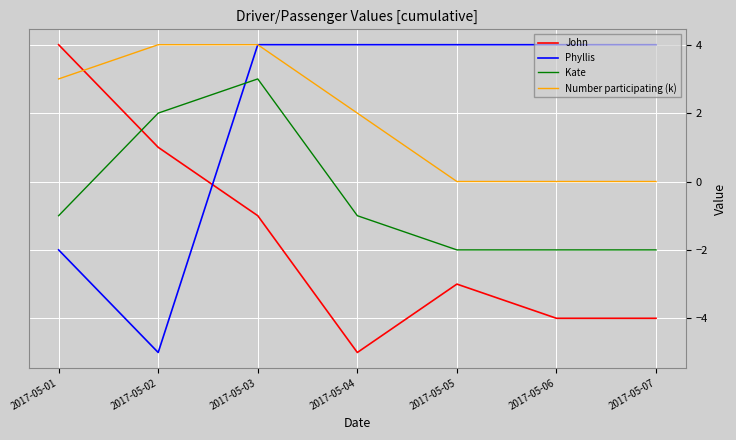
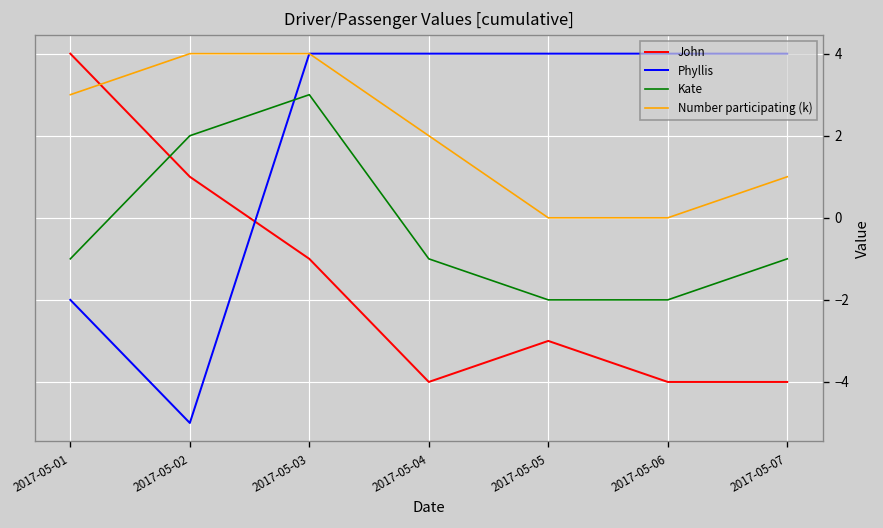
  {
    "John": {
      "2017-05-01": 4,
      "2017-05-02": 1,
      "2017-05-03": -1,
-     "2017-05-04": -5,
+     "2017-05-04": -4,
      "2017-05-05": -3,
      "2017-05-06": -4,
      "2017-05-07": -4
    },
    "Phyllis": {
      "2017-05-01": -2,
      "2017-05-02": -5,
      "2017-05-04": 4,
      "2017-05-05": 4
    },
    "Kate": {
      "2017-05-01": -1,
      "2017-05-02": 2,
      "2017-05-03": 3,
      "2017-05-04": -1,
      "2017-05-05": -2,
      "2017-05-06": -2,
-     "2017-05-07": -2
+     "2017-05-07": -1
    },
    "Number participating (k)": {
      "2017-05-01": 3,
      "2017-05-02": 4,
      "2017-05-04": 2,
      "2017-05-05": 0,
      "2017-05-06": 0,
-     "2017-05-07": 0
+     "2017-05-07": 1
    }
  }
